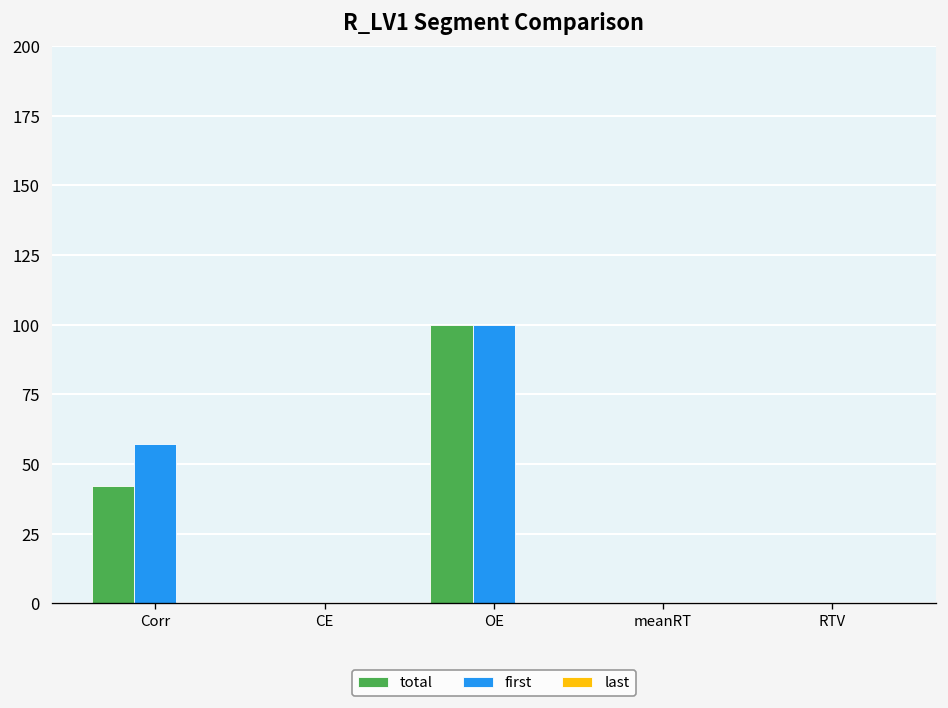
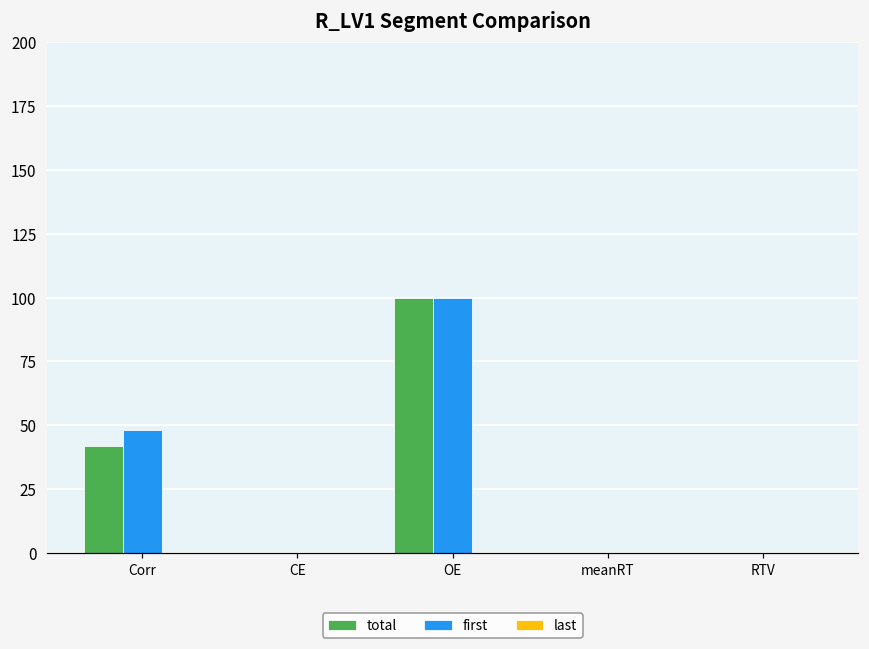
  {
    "total": {
      "Corr": 42,
      "CE": 0,
      "OE": 100,
      "meanRT": 0,
      "RTV": 0
    },
    "first": {
-     "Corr": 57,
+     "Corr": 48,
      "CE": 0,
      "OE": 100,
      "meanRT": 0,
      "RTV": 0
    },
    "last": {
      "Corr": 0,
      "CE": 0,
      "OE": 0,
      "meanRT": 0,
      "RTV": 0
    }
  }
